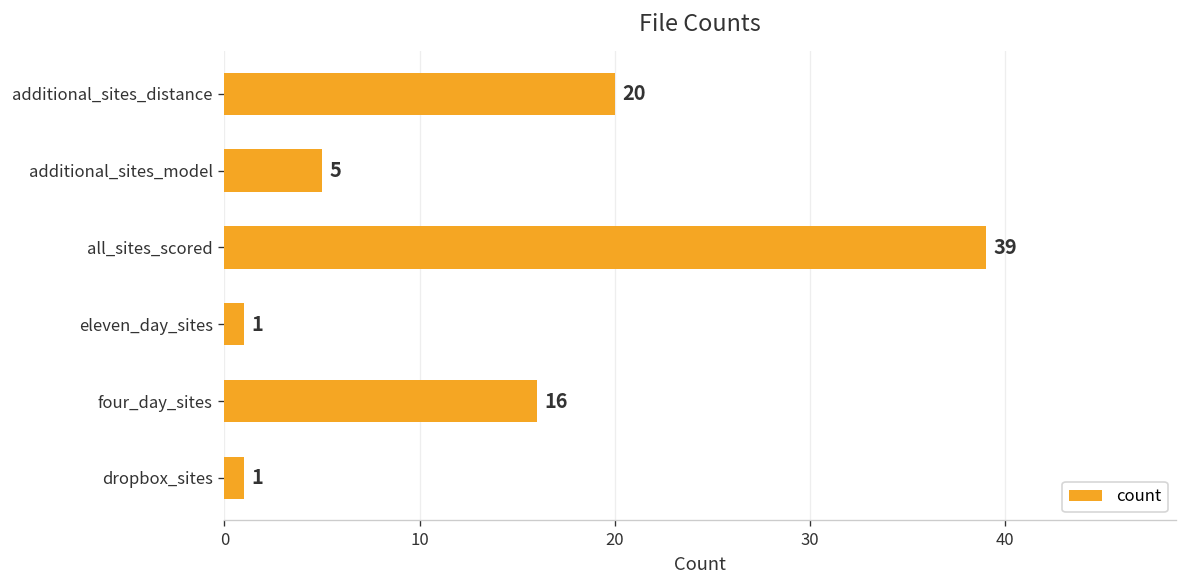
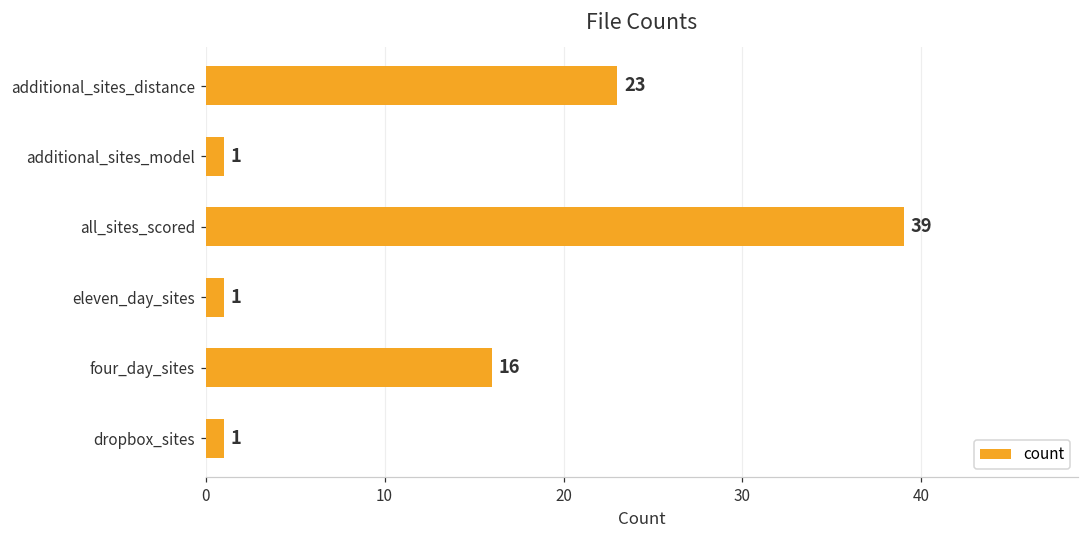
  {
-   "additional_sites_distance": 20,
-   "additional_sites_model": 5,
+   "additional_sites_distance": 23,
+   "additional_sites_model": 1,
    "all_sites_scored": 39,
    "eleven_day_sites": 1,
    "four_day_sites": 16,
    "dropbox_sites": 1
  }
